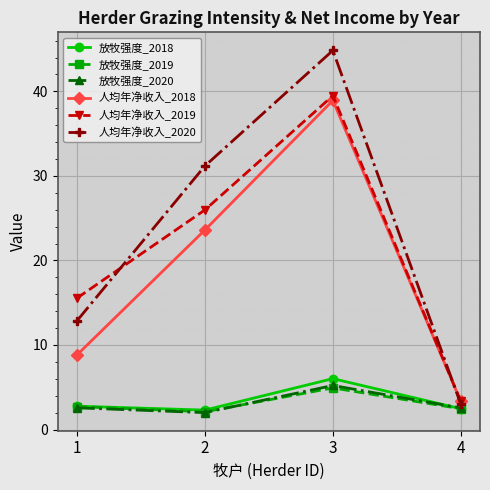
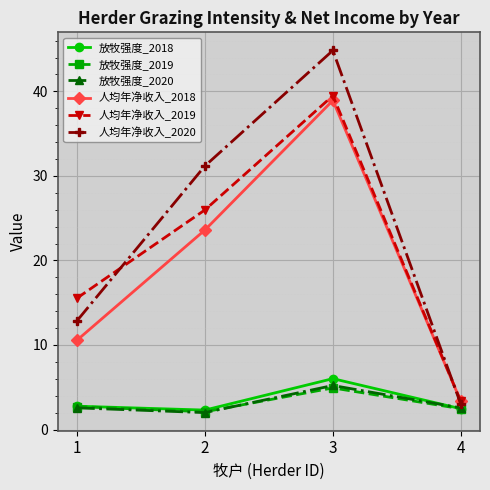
  {
    "人均年净收入_2018": {
-     "1": 9,
+     "1": 11,
      "2": 24,
      "3": 39
    },
    "人均年净收入_2019": {
      "1": 16,
      "2": 26,
      "3": 39
    },
    "人均年净收入_2020": {
      "1": 13,
      "2": 31,
      "3": 45,
      "4": 3
    }
  }
